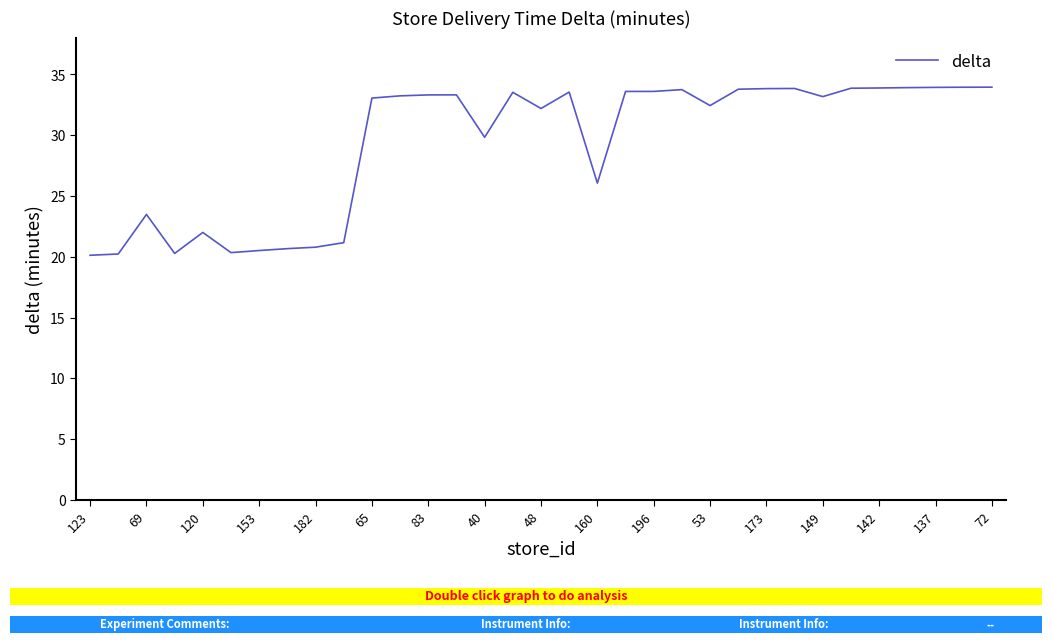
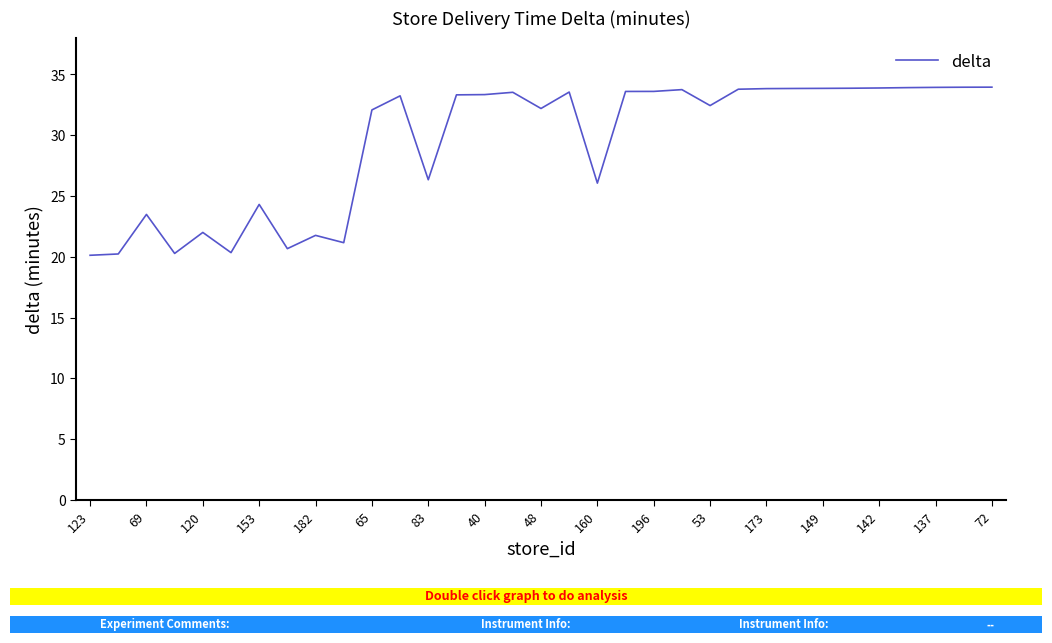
  {
    "123": 20.1,
    "69": 23.5,
    "120": 22.0,
-   "153": 20.5,
-   "182": 20.8,
-   "65": 33.1,
-   "83": 33.3,
-   "40": 29.8,
+   "153": 24.3,
+   "182": 21.8,
+   "65": 32.1,
+   "83": 26.3,
+   "40": 33.3,
    "48": 32.2,
    "160": 26.1,
    "196": 33.6,
    "53": 32.4,
    "173": 33.8,
-   "149": 33.2,
+   "149": 33.9,
    "142": 33.9,
    "137": 33.9,
    "72": 34.0
  }
